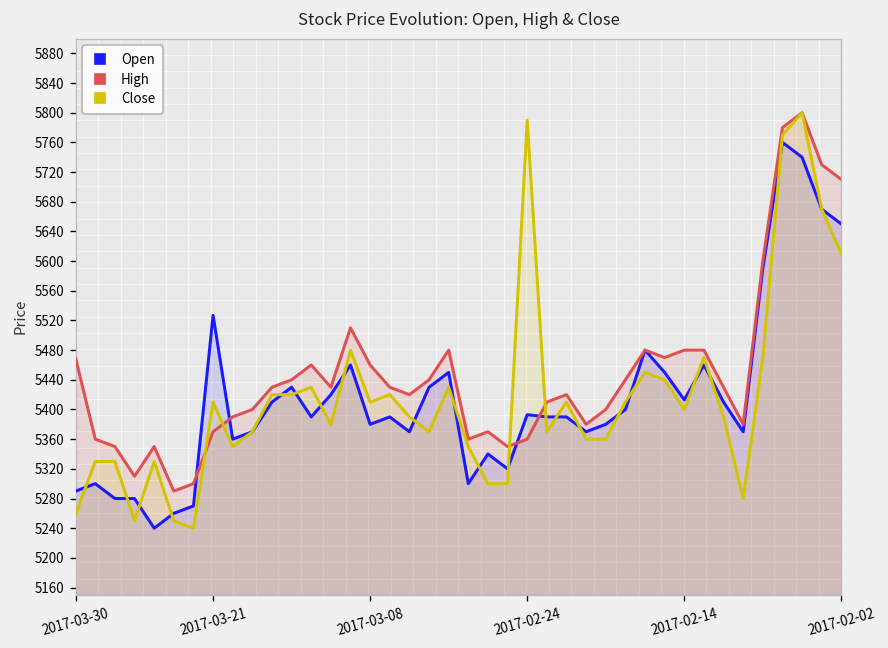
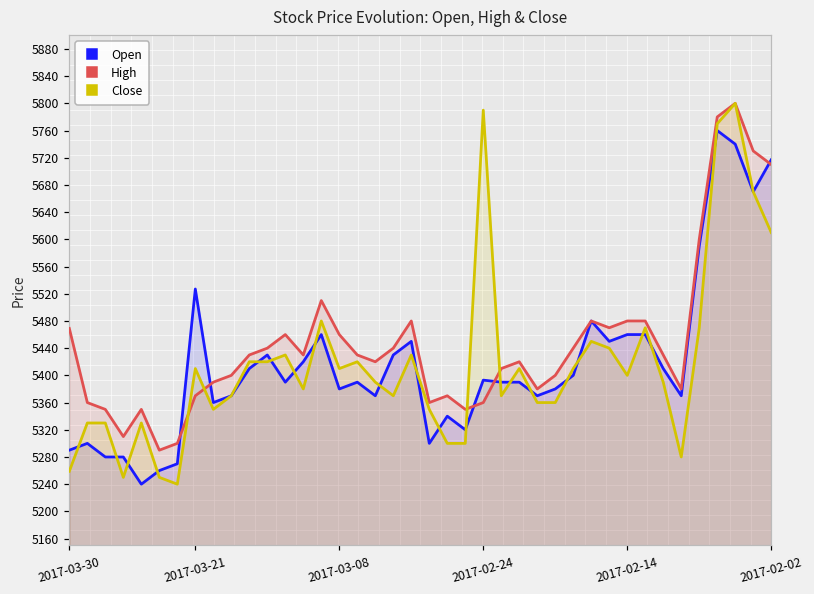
  {
    "Open": {
      "2017-03-30": 5290,
      "2017-03-21": 5530,
      "2017-03-08": 5380,
      "2017-02-24": 5390,
-     "2017-02-14": 5410,
-     "2017-02-02": 5650
+     "2017-02-14": 5460,
+     "2017-02-02": 5720
    },
    "High": {
      "2017-03-30": 5470,
      "2017-03-21": 5370,
      "2017-03-08": 5460,
      "2017-02-24": 5360,
      "2017-02-14": 5480,
      "2017-02-02": 5710
    },
    "Close": {
      "2017-03-30": 5260,
      "2017-03-21": 5410,
      "2017-03-08": 5410,
      "2017-02-24": 5790,
      "2017-02-14": 5400,
      "2017-02-02": 5610
    }
  }
